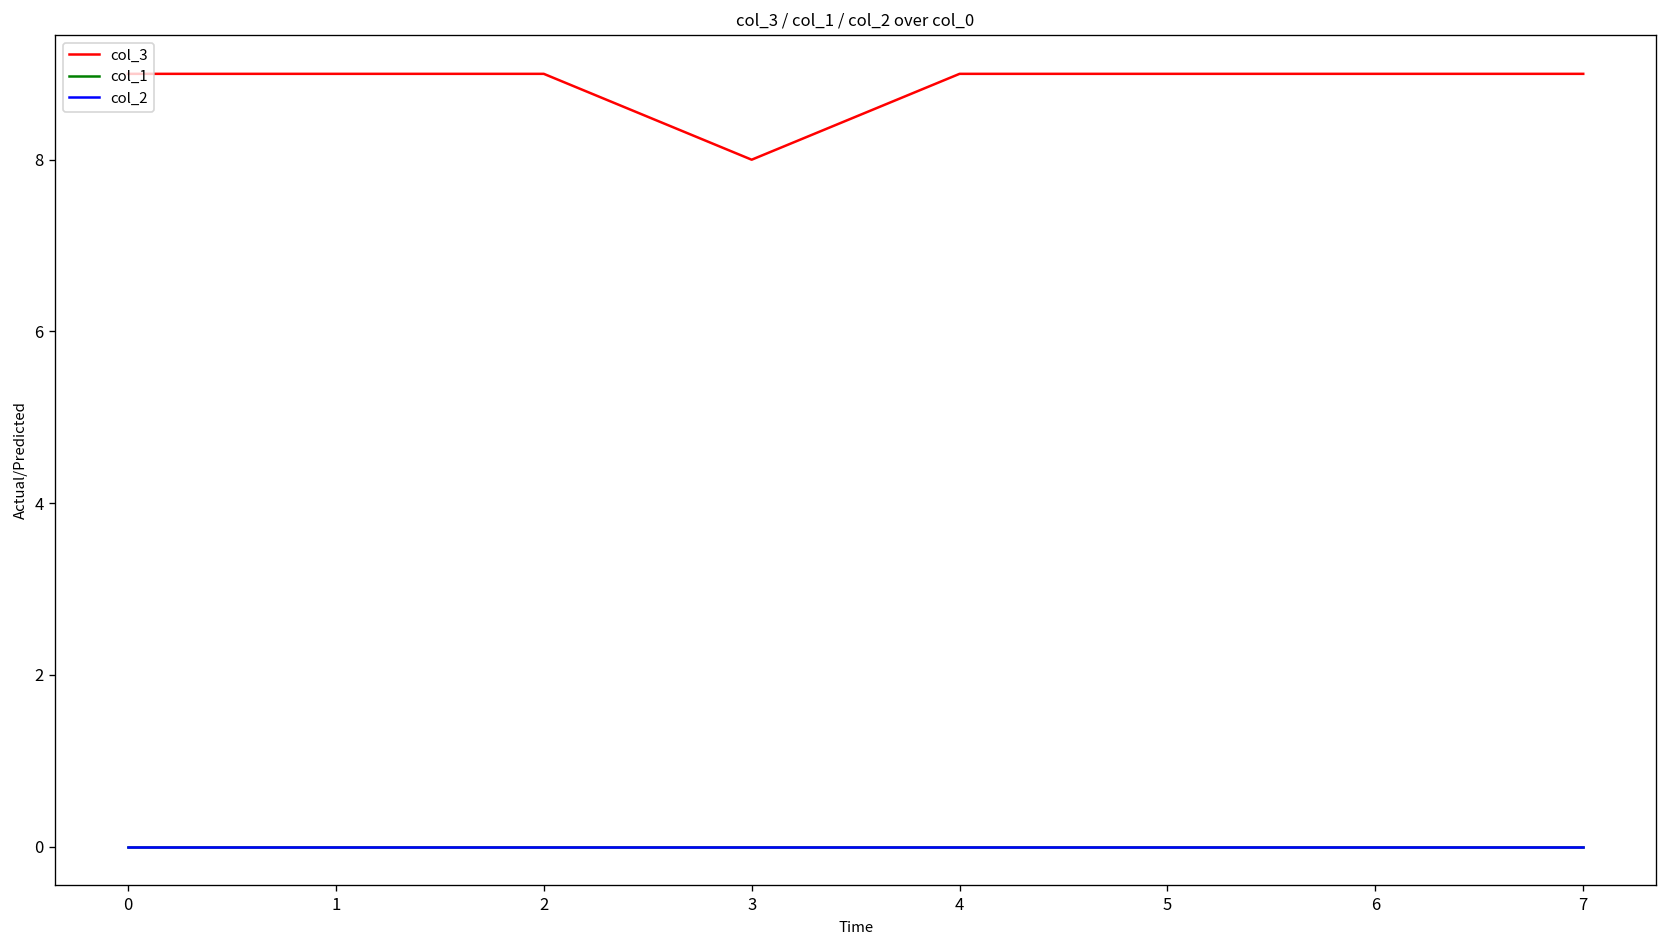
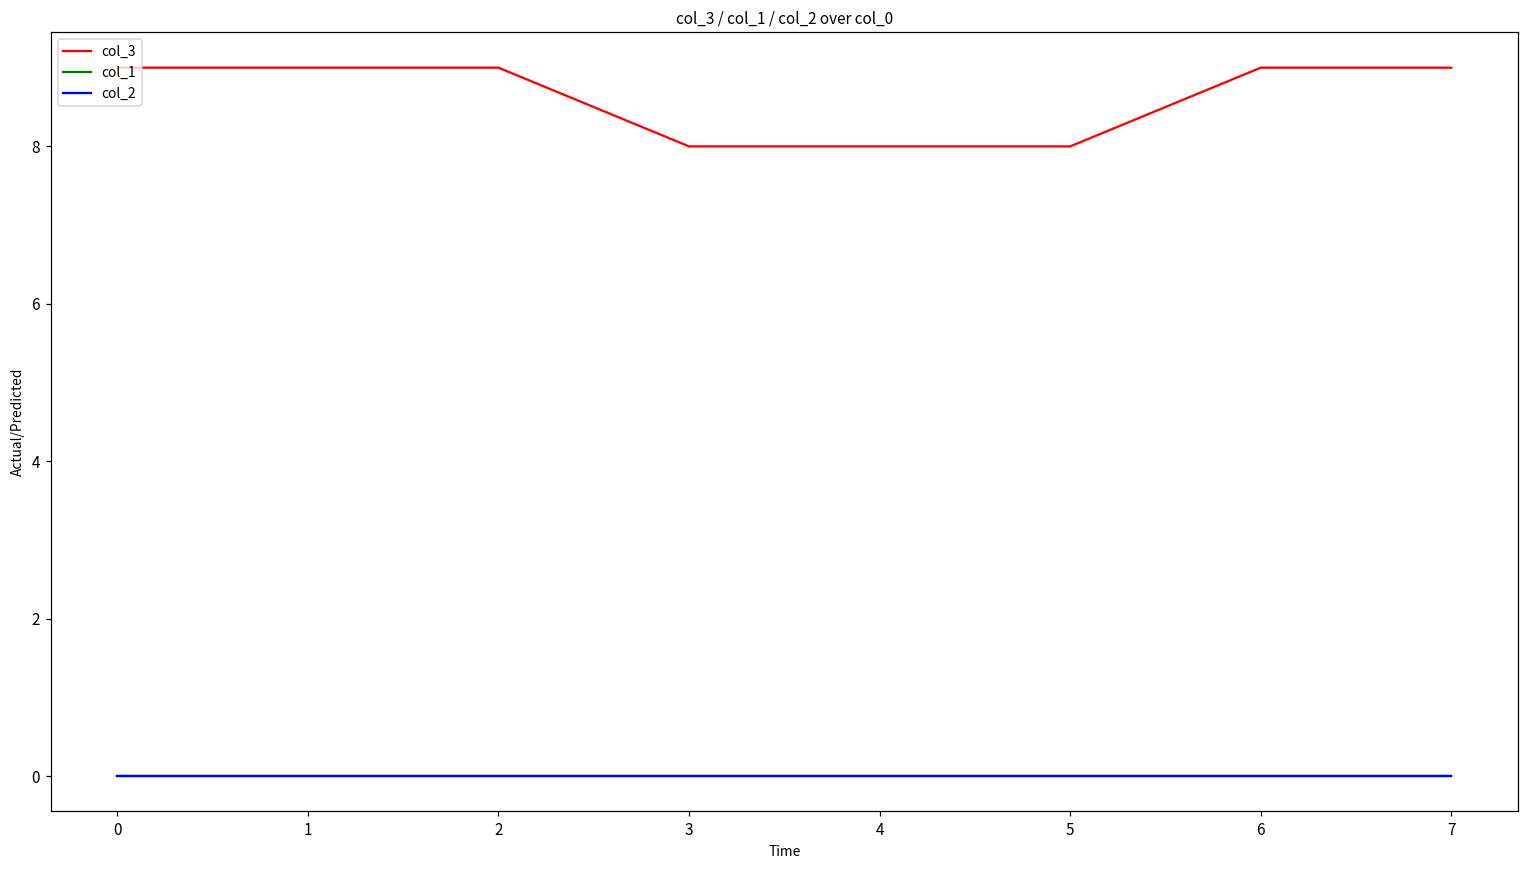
  {
    "col_3": {
      "1": 9,
      "2": 9,
      "3": 8,
-     "4": 9,
-     "5": 9,
+     "4": 8,
+     "5": 8,
      "6": 9,
      "7": 9
    },
    "col_2": {
      "0": 0,
      "1": 0,
      "2": 0,
      "3": 0,
      "4": 0,
      "5": 0,
      "6": 0,
      "7": 0
    }
  }
